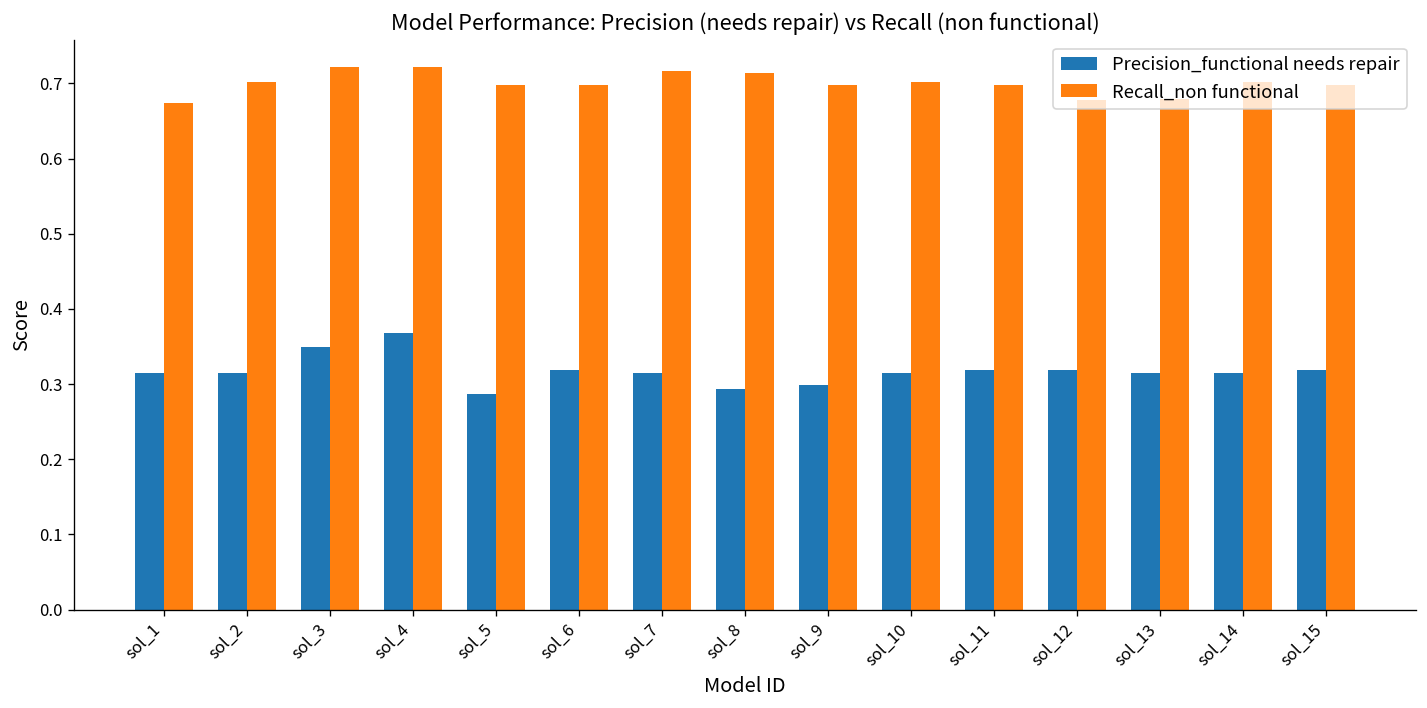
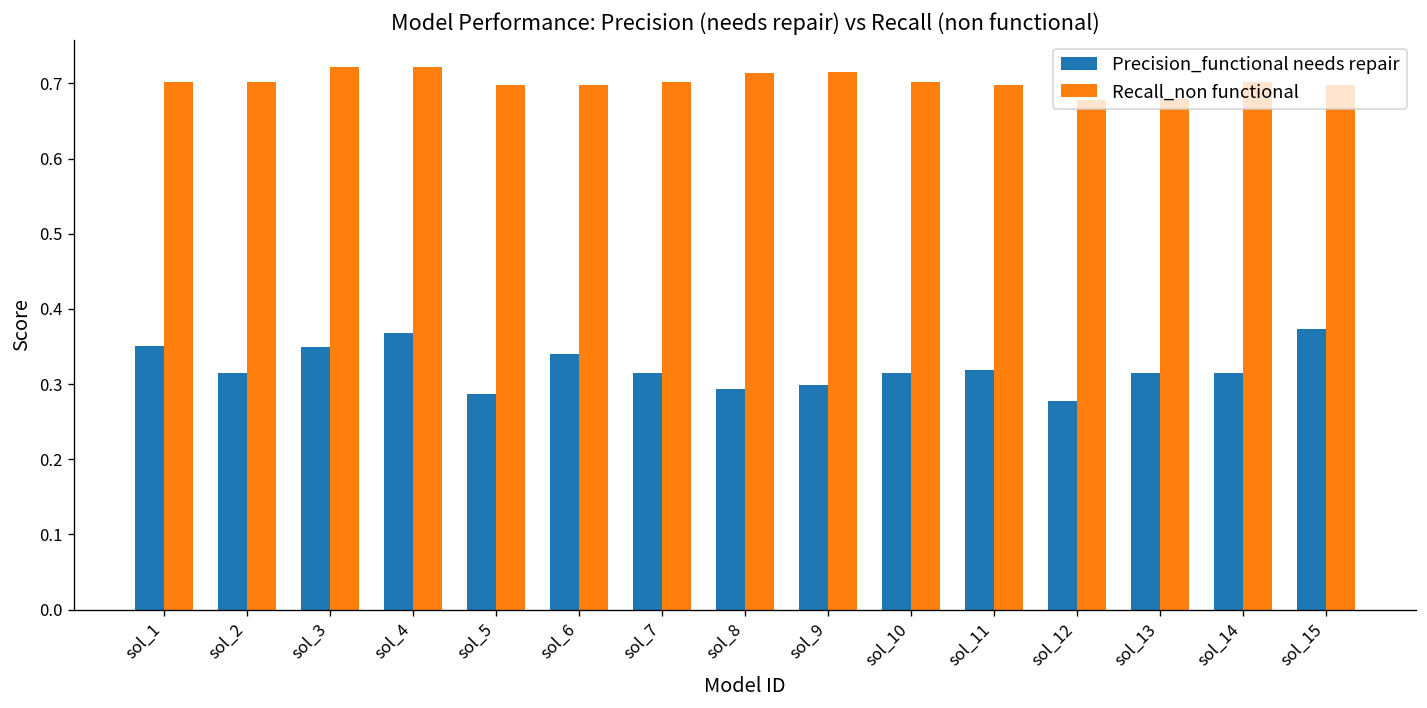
  {
    "Precision_functional needs repair": {
-     "sol_1": 0.31,
+     "sol_1": 0.35,
      "sol_2": 0.31,
      "sol_3": 0.35,
      "sol_4": 0.37,
      "sol_5": 0.29,
-     "sol_6": 0.32,
+     "sol_6": 0.34,
      "sol_7": 0.31,
      "sol_8": 0.29,
      "sol_9": 0.30,
      "sol_10": 0.31,
      "sol_11": 0.32,
-     "sol_12": 0.32,
+     "sol_12": 0.28,
      "sol_13": 0.31,
      "sol_14": 0.31,
-     "sol_15": 0.32
+     "sol_15": 0.37
    },
    "Recall_non functional": {
-     "sol_1": 0.67,
+     "sol_1": 0.70,
      "sol_2": 0.70,
      "sol_3": 0.72,
      "sol_4": 0.72,
      "sol_5": 0.70,
      "sol_6": 0.70,
-     "sol_7": 0.72,
+     "sol_7": 0.70,
      "sol_8": 0.71,
-     "sol_9": 0.70,
+     "sol_9": 0.72,
      "sol_10": 0.70,
      "sol_11": 0.70
    }
  }
